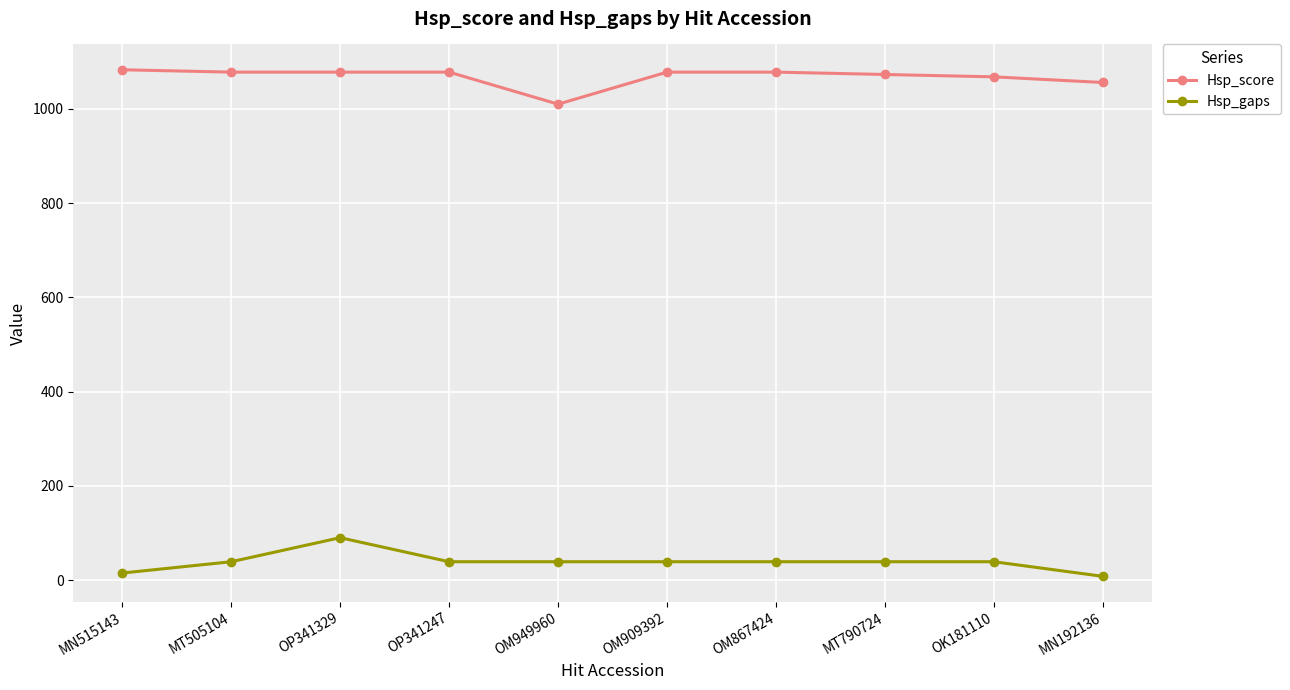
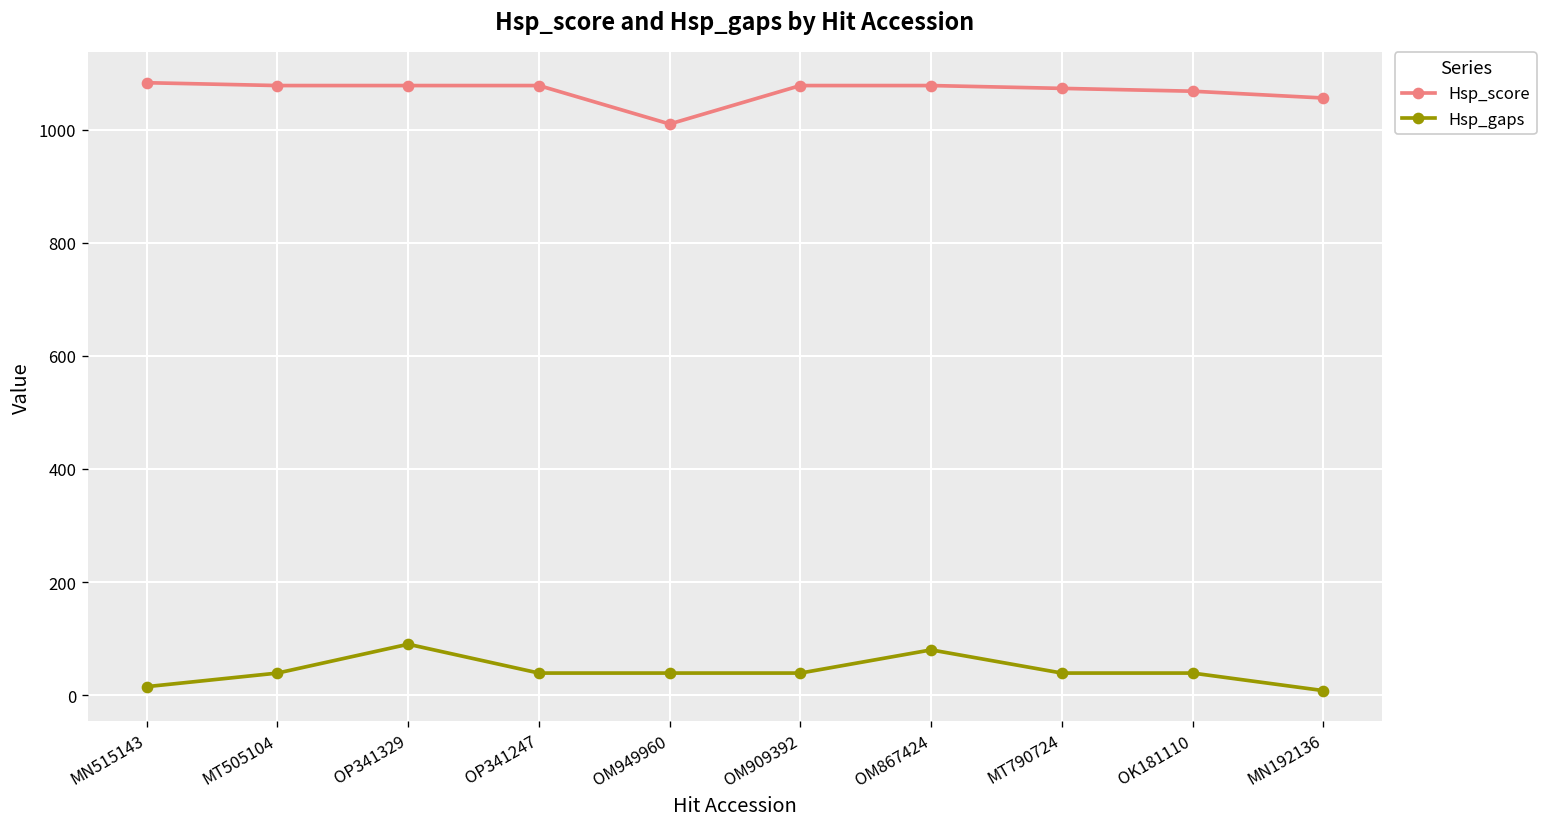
  {
    "Hsp_score": {
      "MN515143": 1080,
      "MT505104": 1080,
      "OP341329": 1080,
      "OP341247": 1080,
      "OM949960": 1010,
      "OM909392": 1080,
      "OM867424": 1080,
      "MT790724": 1070,
      "OK181110": 1070,
      "MN192136": 1060
    },
    "Hsp_gaps": {
      "MN515143": 20,
      "MT505104": 40,
      "OP341329": 90,
      "OP341247": 40,
      "OM949960": 40,
      "OM909392": 40,
-     "OM867424": 40,
+     "OM867424": 80,
      "MT790724": 40,
      "OK181110": 40,
      "MN192136": 10
    }
  }
